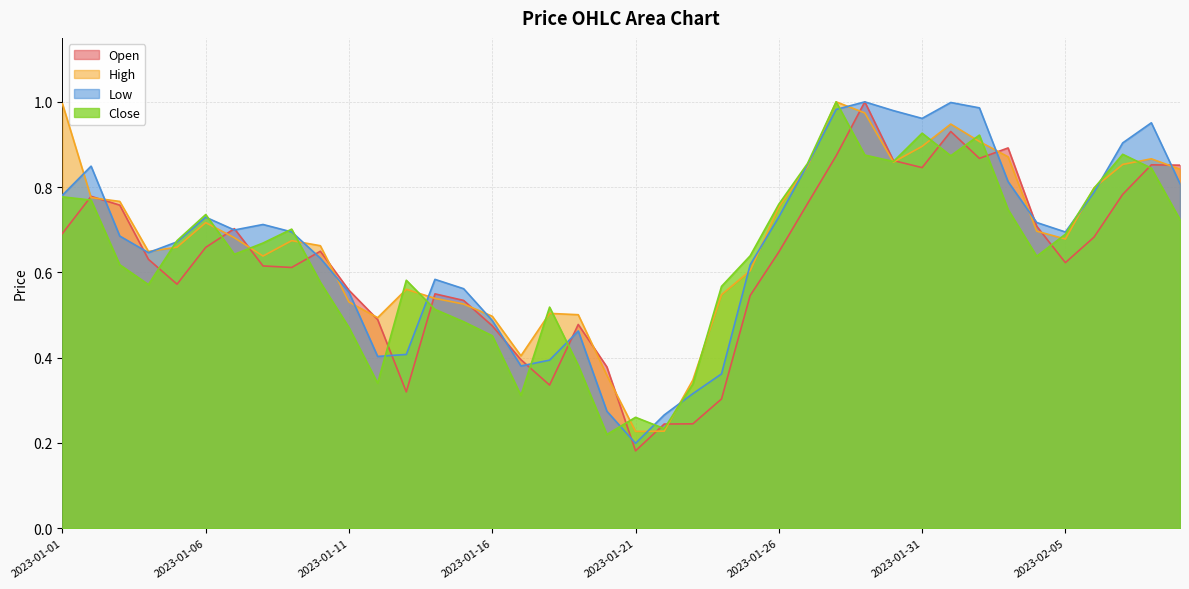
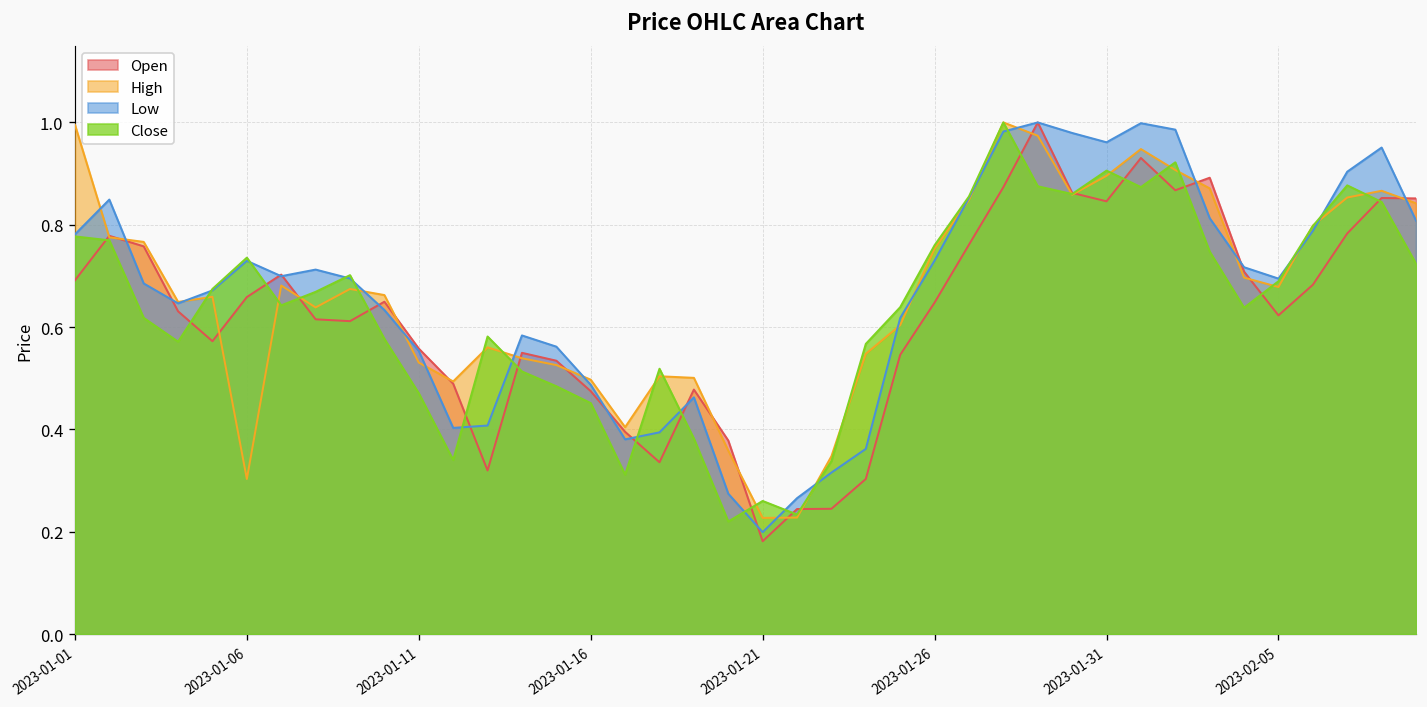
  {
    "Open": {
      "2023-01-01": 0.69,
      "2023-01-06": 0.66,
      "2023-01-16": 0.47,
      "2023-01-21": 0.18,
      "2023-01-26": 0.65,
      "2023-01-31": 0.85,
      "2023-02-05": 0.62
    },
    "High": {
      "2023-01-01": 1.00,
-     "2023-01-06": 0.72,
+     "2023-01-06": 0.30,
      "2023-01-11": 0.53,
      "2023-01-16": 0.50,
      "2023-01-21": 0.23,
      "2023-01-26": 0.75,
      "2023-01-31": 0.90,
      "2023-02-05": 0.68
    },
    "Low": {
      "2023-01-06": 0.73,
      "2023-01-16": 0.49,
      "2023-01-21": 0.20,
      "2023-01-26": 0.73,
      "2023-01-31": 0.96
    },
    "Close": {
      "2023-01-06": 0.74,
      "2023-01-11": 0.47,
      "2023-01-16": 0.45,
      "2023-01-21": 0.26,
      "2023-01-26": 0.76,
-     "2023-01-31": 0.93
+     "2023-01-31": 0.91
    }
  }
